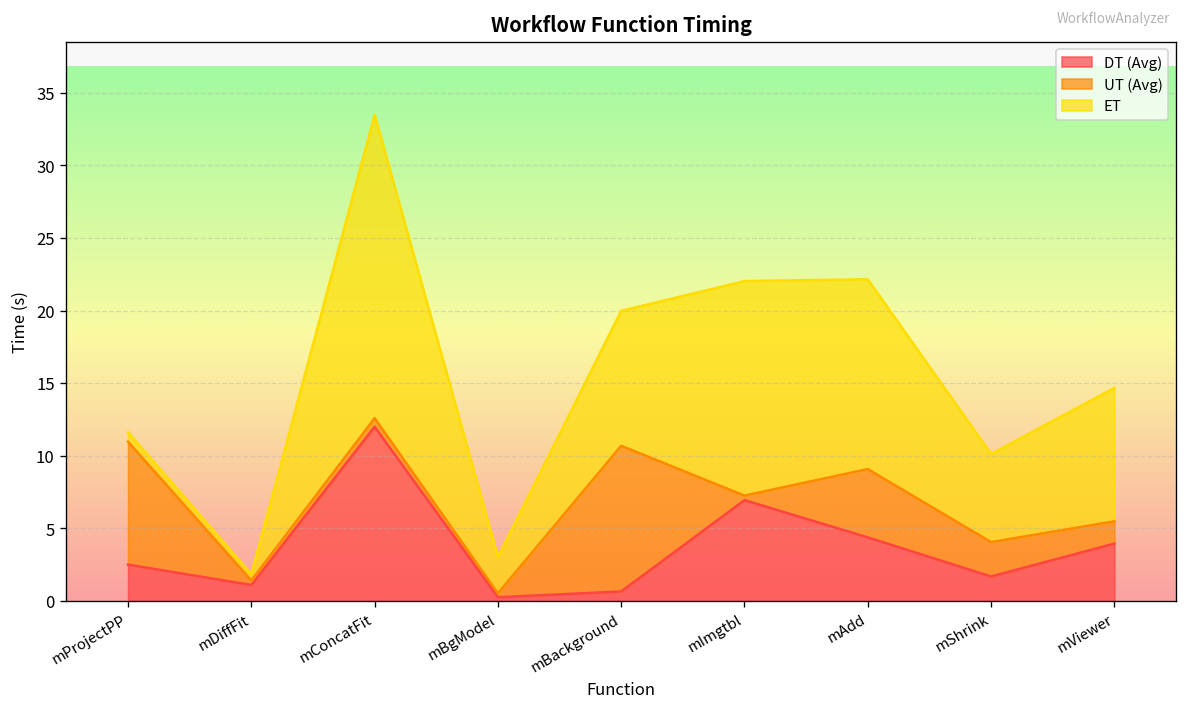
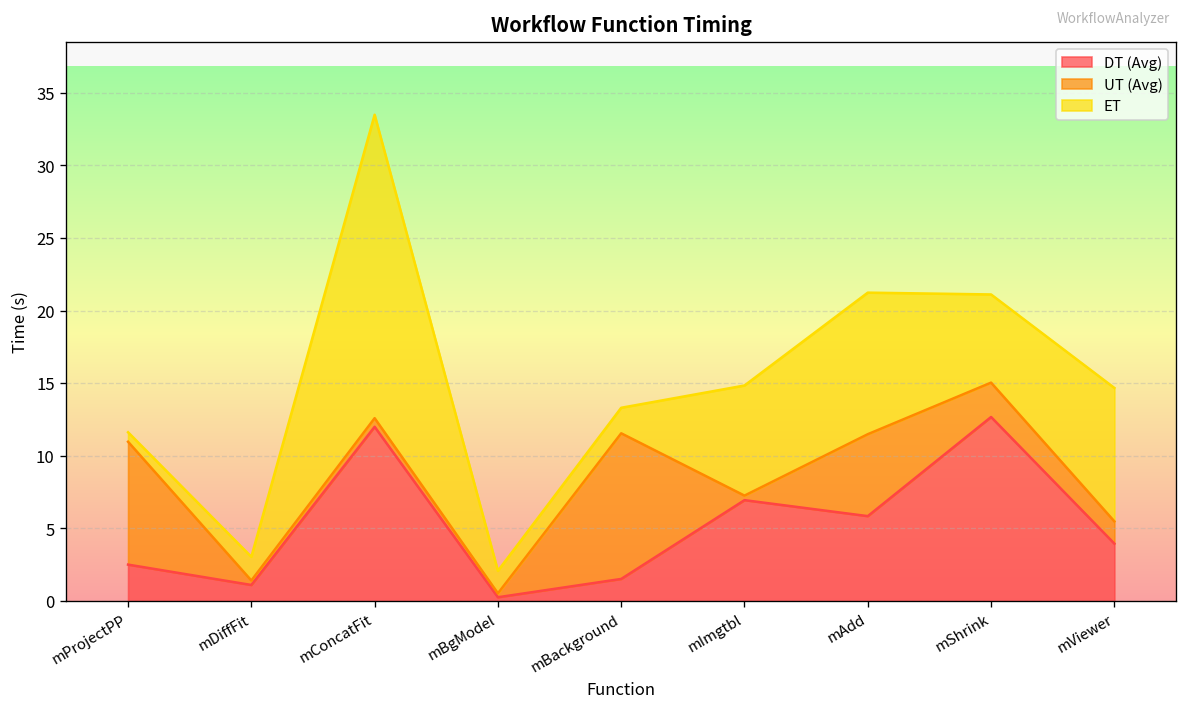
  {
    "DT (Avg)": {
      "mProjectPP": 2.5,
      "mDiffFit": 1.1,
      "mConcatFit": 12.0,
      "mBgModel": 0.3,
-     "mBackground": 0.7,
+     "mBackground": 1.5,
      "mImgtbl": 6.9,
-     "mAdd": 4.4,
-     "mShrink": 1.7,
+     "mAdd": 5.8,
+     "mShrink": 12.7,
      "mViewer": 4.0
    },
    "UT (Avg)": {
      "mProjectPP": 8.5,
      "mDiffFit": 0.3,
      "mConcatFit": 0.6,
      "mBgModel": 0.3,
      "mBackground": 10.0,
      "mImgtbl": 0.3,
-     "mAdd": 4.7,
+     "mAdd": 5.6,
      "mShrink": 2.4,
      "mViewer": 1.5
    },
    "ET": {
      "mProjectPP": 0.7,
-     "mDiffFit": 0.4,
+     "mDiffFit": 1.6,
      "mConcatFit": 20.9,
-     "mBgModel": 2.5,
-     "mBackground": 9.3,
-     "mImgtbl": 14.8,
-     "mAdd": 13.1,
+     "mBgModel": 1.6,
+     "mBackground": 1.8,
+     "mImgtbl": 7.6,
+     "mAdd": 9.8,
      "mShrink": 6.1,
      "mViewer": 9.2
    }
  }
